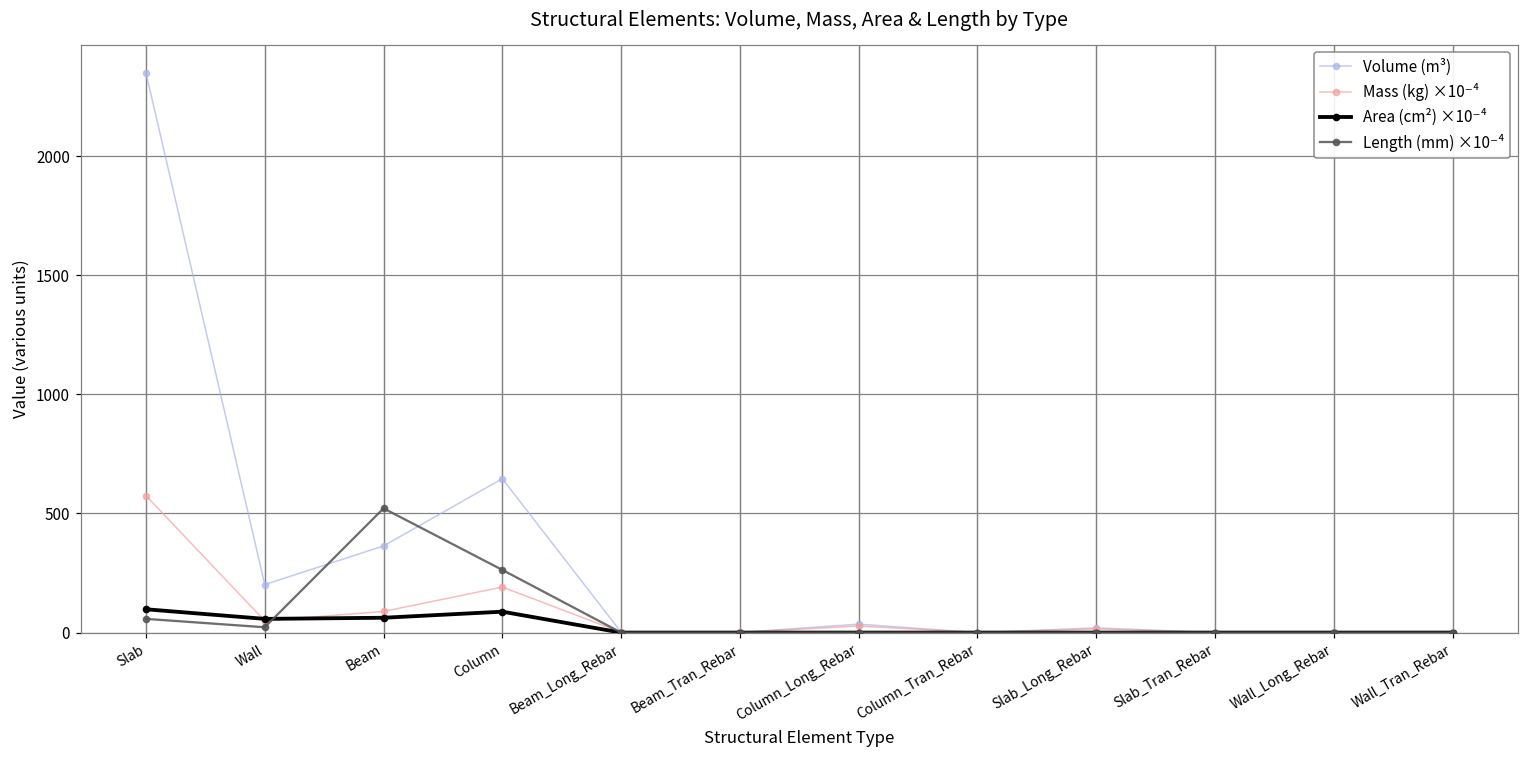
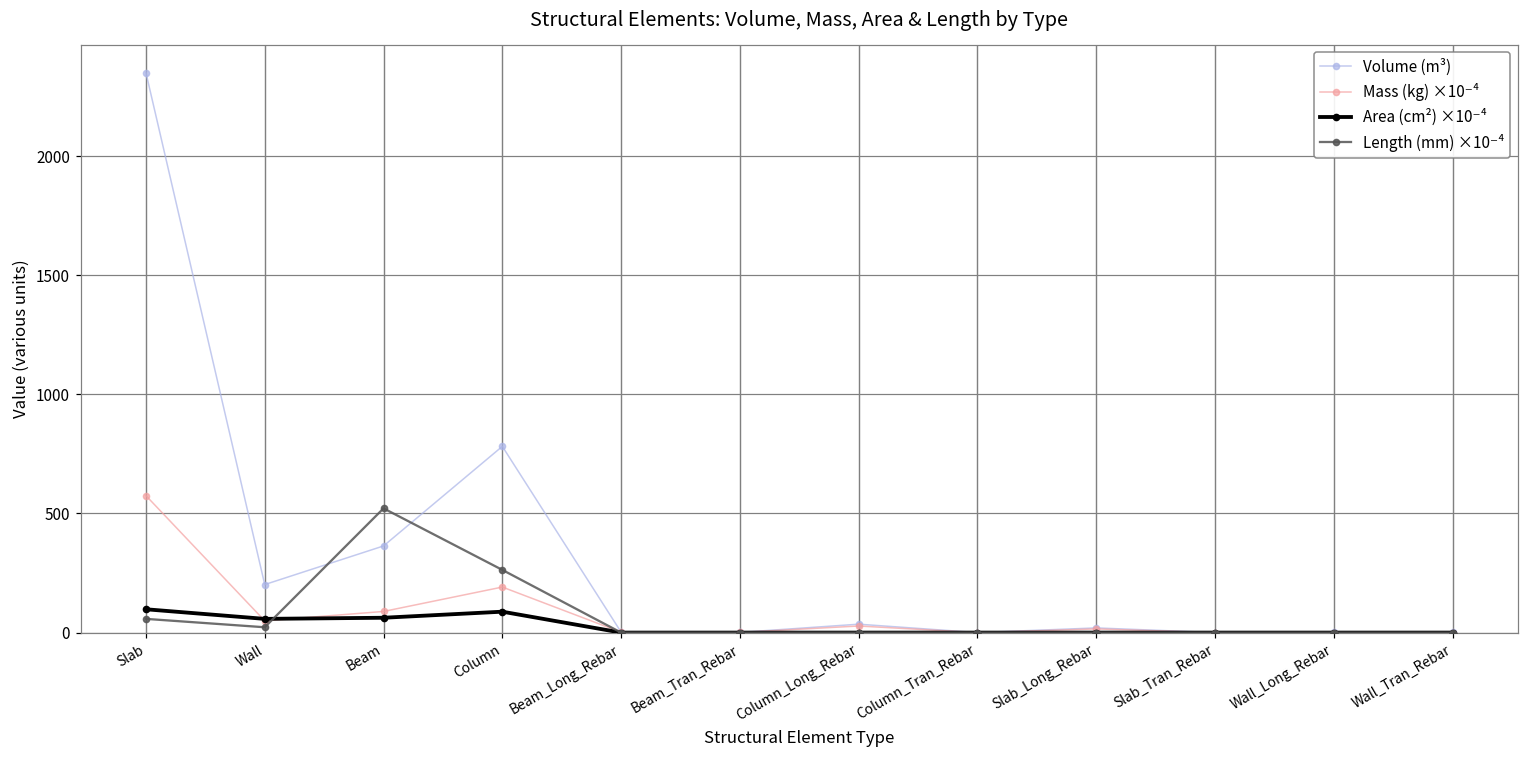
  {
    "Volume (m³)": {
      "Slab": 2350,
      "Wall": 200,
      "Beam": 360,
-     "Column": 650
+     "Column": 780
    },
    "Mass (kg) ×10⁻⁴": {
      "Slab": 570,
      "Beam": 90,
      "Column": 190
    },
    "Area (cm²) ×10⁻⁴": {
      "Slab": 100,
      "Beam": 60,
      "Column": 90
    },
    "Length (mm) ×10⁻⁴": {
      "Slab": 60,
      "Wall": 20,
      "Beam": 520,
      "Column": 260
    }
  }
